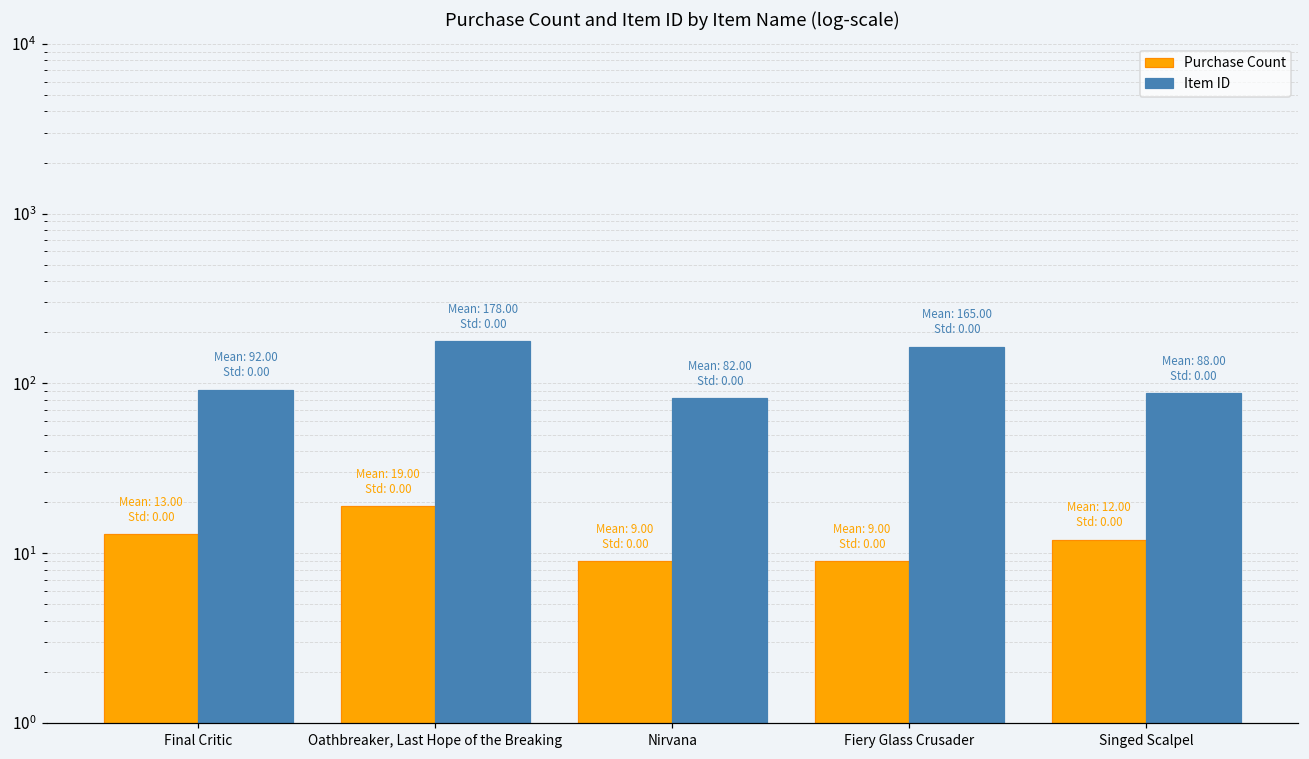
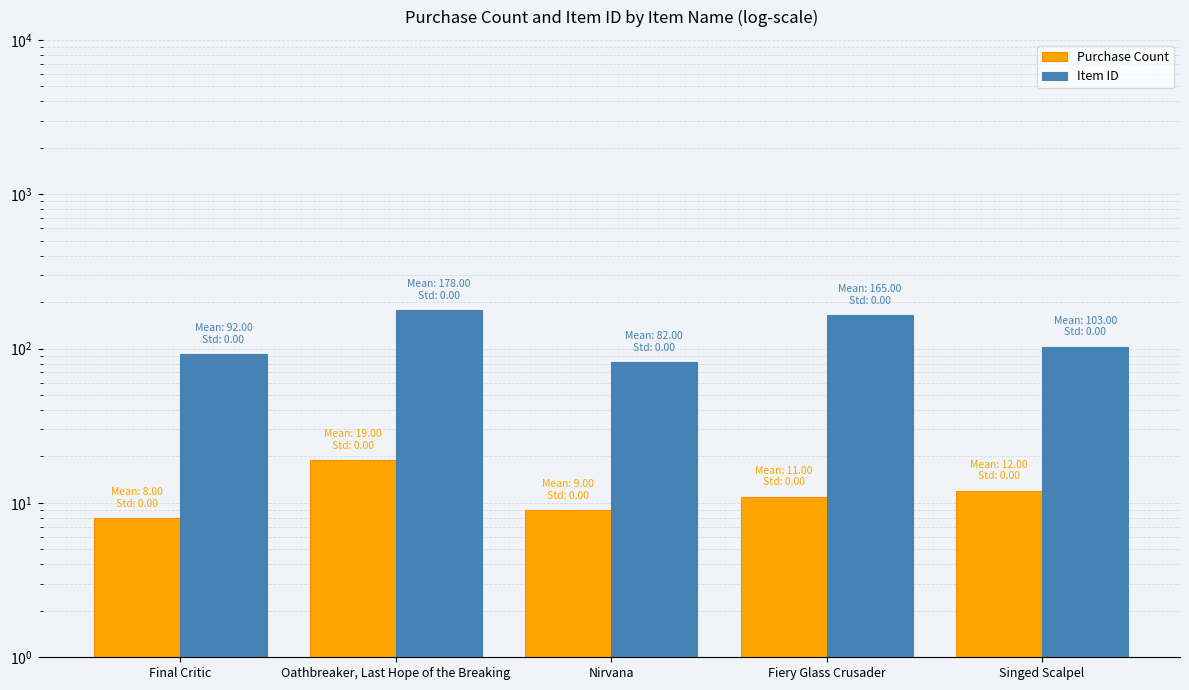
  {
    "Purchase Count": {
-     "Final Critic": 13.00,
+     "Final Critic": 8.00,
      "Oathbreaker, Last Hope of the Breaking": 19.00,
      "Nirvana": 9.00,
-     "Fiery Glass Crusader": 9.00,
+     "Fiery Glass Crusader": 11.00,
      "Singed Scalpel": 12.00
    },
    "Item ID": {
      "Final Critic": 92.00,
      "Oathbreaker, Last Hope of the Breaking": 178.00,
      "Nirvana": 82.00,
      "Fiery Glass Crusader": 165.00,
-     "Singed Scalpel": 88.00
+     "Singed Scalpel": 103.00
    }
  }
